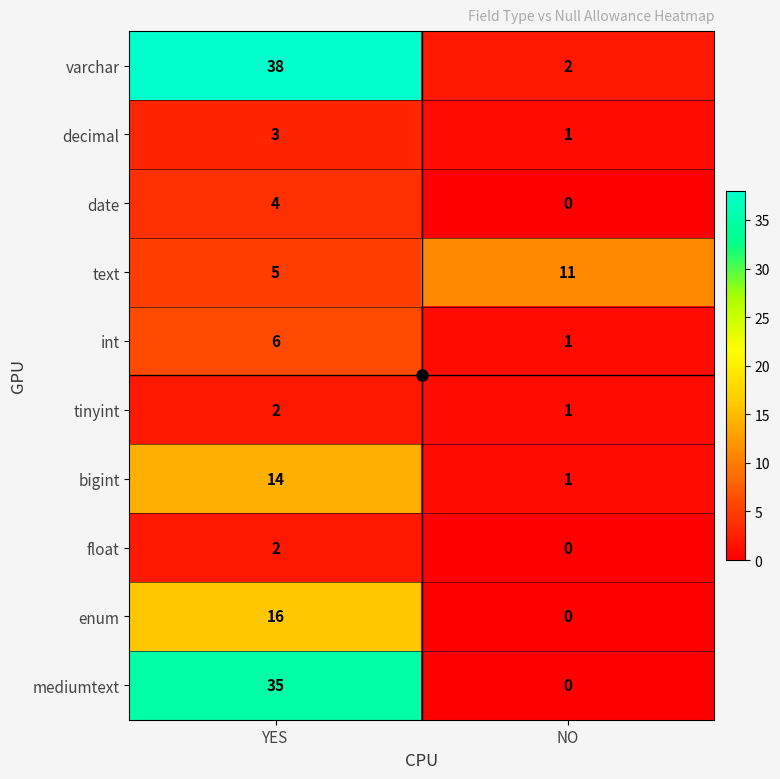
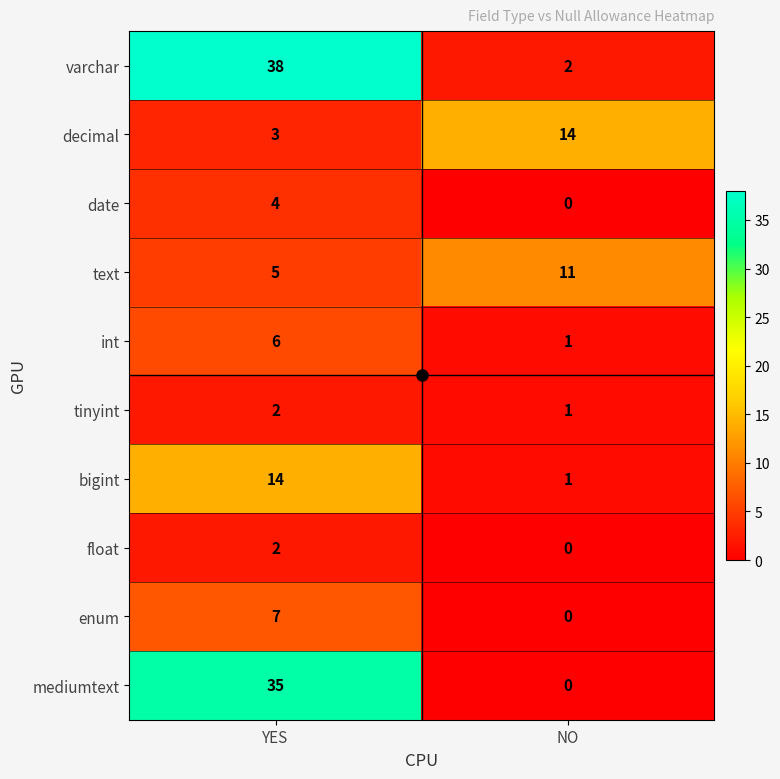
  {
    "varchar": {
      "YES": 38,
      "NO": 2
    },
    "decimal": {
      "YES": 3,
-     "NO": 1
+     "NO": 14
    },
    "date": {
      "YES": 4,
      "NO": 0
    },
    "text": {
      "YES": 5,
      "NO": 11
    },
    "int": {
      "YES": 6,
      "NO": 1
    },
    "tinyint": {
      "YES": 2,
      "NO": 1
    },
    "bigint": {
      "YES": 14,
      "NO": 1
    },
    "float": {
      "YES": 2,
      "NO": 0
    },
    "enum": {
-     "YES": 16,
+     "YES": 7,
      "NO": 0
    },
    "mediumtext": {
      "YES": 35,
      "NO": 0
    }
  }
